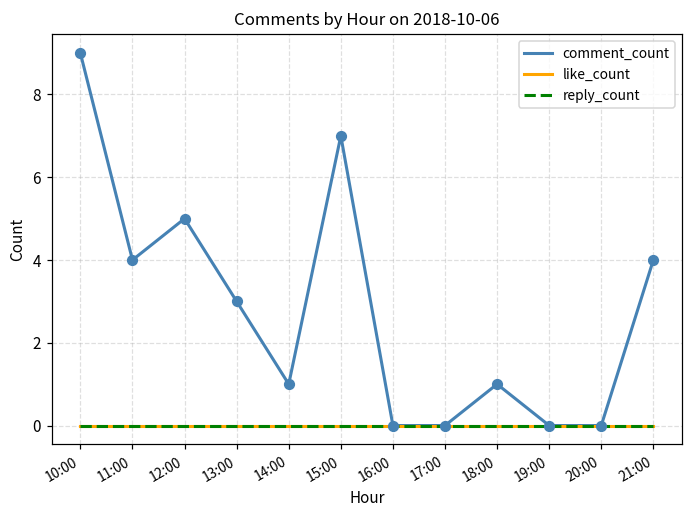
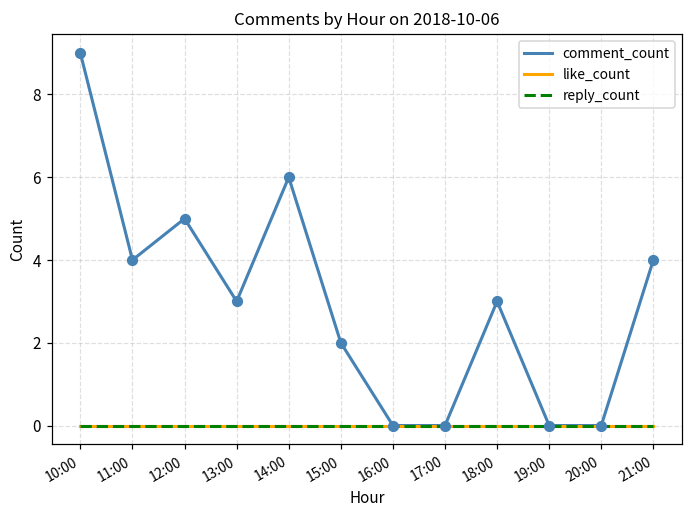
  {
    "comment_count": {
      "10:00": 9,
      "11:00": 4,
      "12:00": 5,
      "13:00": 3,
-     "14:00": 1,
-     "15:00": 7,
-     "18:00": 1,
+     "14:00": 6,
+     "15:00": 2,
+     "18:00": 3,
      "21:00": 4
    },
    "reply_count": {
      "10:00": 0,
      "11:00": 0,
      "12:00": 0,
      "13:00": 0,
      "14:00": 0,
      "15:00": 0,
      "18:00": 0,
      "21:00": 0
    }
  }
